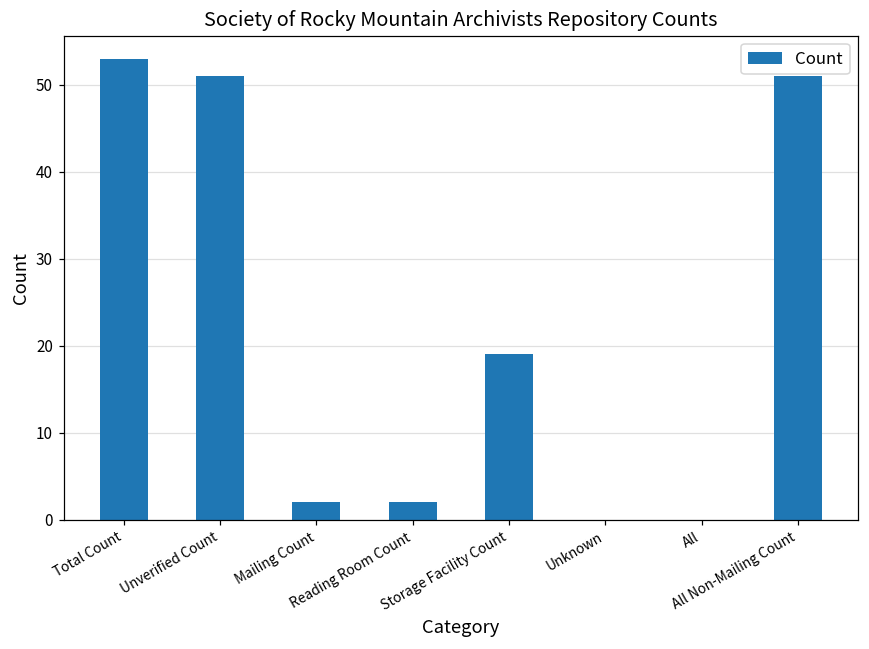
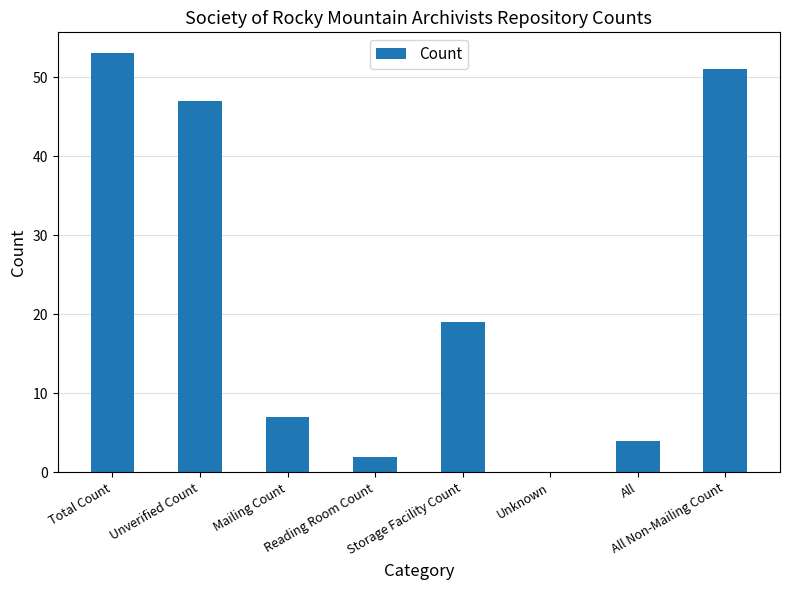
  {
    "Total Count": 53,
-   "Unverified Count": 51,
-   "Mailing Count": 2,
+   "Unverified Count": 47,
+   "Mailing Count": 7,
    "Reading Room Count": 2,
    "Storage Facility Count": 19,
    "Unknown": 0,
-   "All": 0,
+   "All": 4,
    "All Non-Mailing Count": 51
  }
